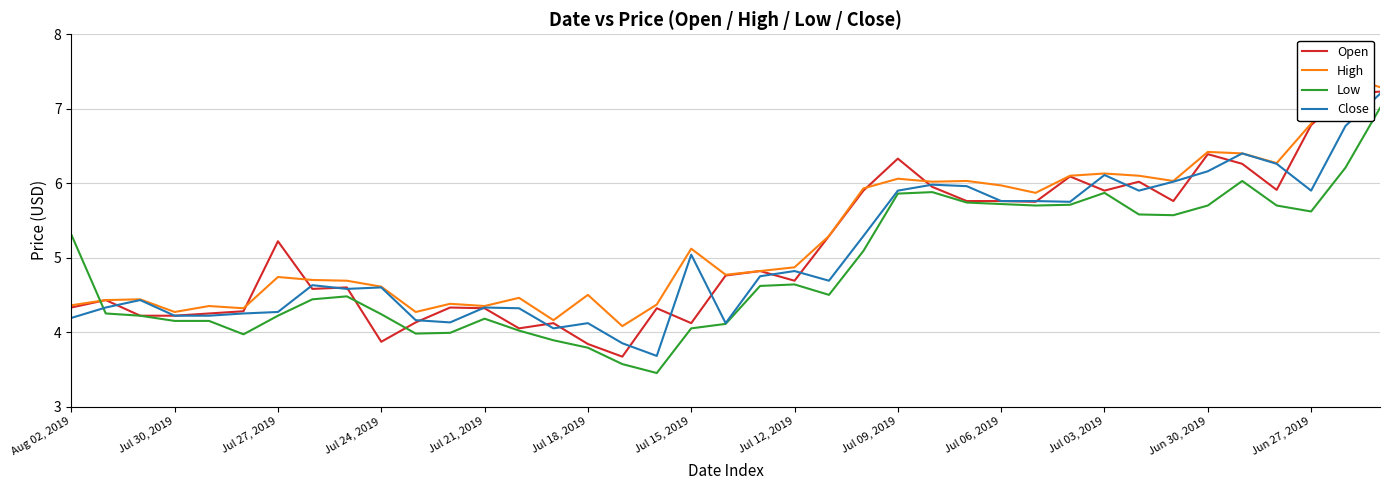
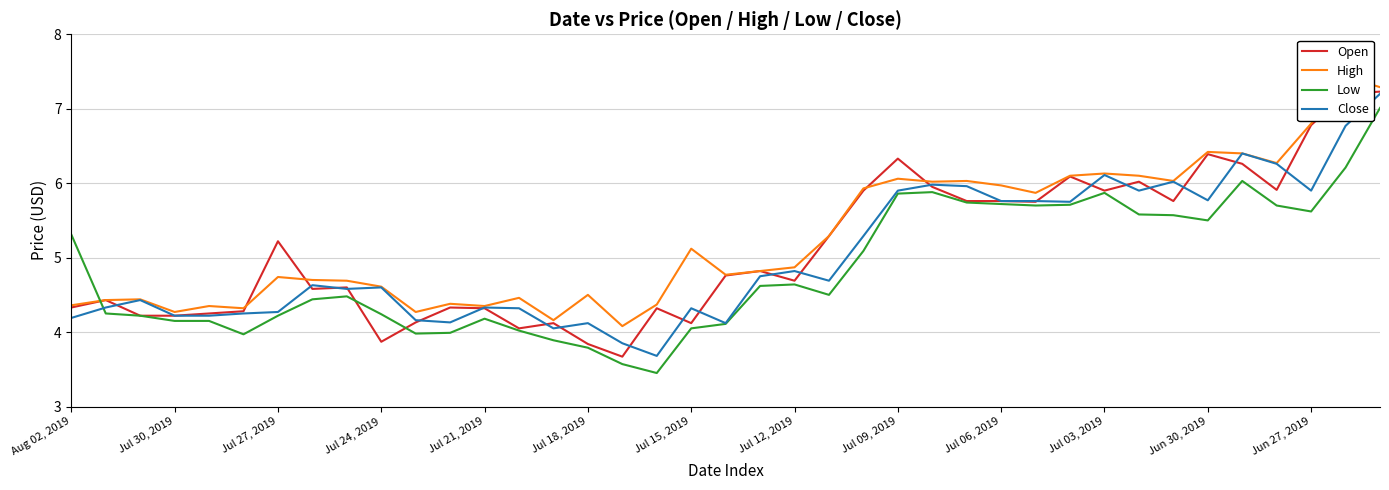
  {
    "Open": {
      "Jul 27, 2019": 5.2,
      "Jul 24, 2019": 3.9,
      "Jul 18, 2019": 3.8,
      "Jul 15, 2019": 4.1,
      "Jul 12, 2019": 4.7,
      "Jul 09, 2019": 6.3
    },
    "High": {
      "Jul 30, 2019": 4.3,
      "Jul 27, 2019": 4.7,
      "Jul 18, 2019": 4.5,
      "Jul 15, 2019": 5.1,
      "Jul 12, 2019": 4.9,
      "Jul 09, 2019": 6.1,
      "Jul 06, 2019": 6.0
    },
    "Low": {
      "Aug 02, 2019": 5.3,
      "Jul 30, 2019": 4.2,
      "Jul 27, 2019": 4.2,
      "Jul 24, 2019": 4.2,
      "Jul 21, 2019": 4.2,
      "Jul 18, 2019": 3.8,
      "Jul 15, 2019": 4.1,
      "Jul 12, 2019": 4.6,
      "Jul 09, 2019": 5.9,
      "Jul 06, 2019": 5.7,
-     "Jun 30, 2019": 5.7,
+     "Jun 30, 2019": 5.5,
      "Jun 27, 2019": 5.6
    },
    "Close": {
      "Aug 02, 2019": 4.2,
      "Jul 27, 2019": 4.3,
      "Jul 18, 2019": 4.1,
-     "Jul 15, 2019": 5.0,
+     "Jul 15, 2019": 4.3,
      "Jul 12, 2019": 4.8,
      "Jul 09, 2019": 5.9,
-     "Jun 30, 2019": 6.2,
+     "Jun 30, 2019": 5.8,
      "Jun 27, 2019": 5.9
    }
  }
